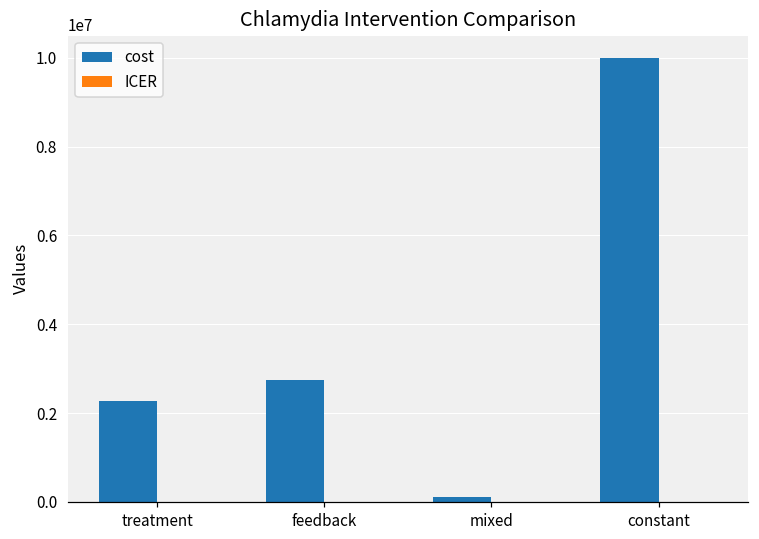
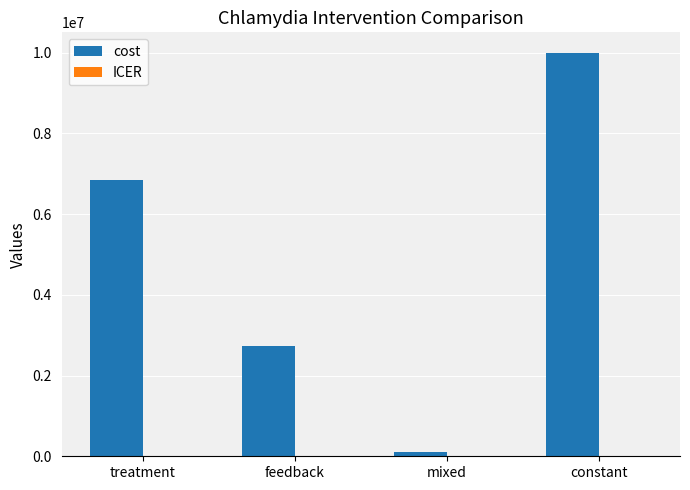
  {
    "cost": {
-     "treatment": 2300000,
+     "treatment": 6800000,
      "feedback": 2700000,
      "mixed": 100000,
      "constant": 10000000
    }
  }
